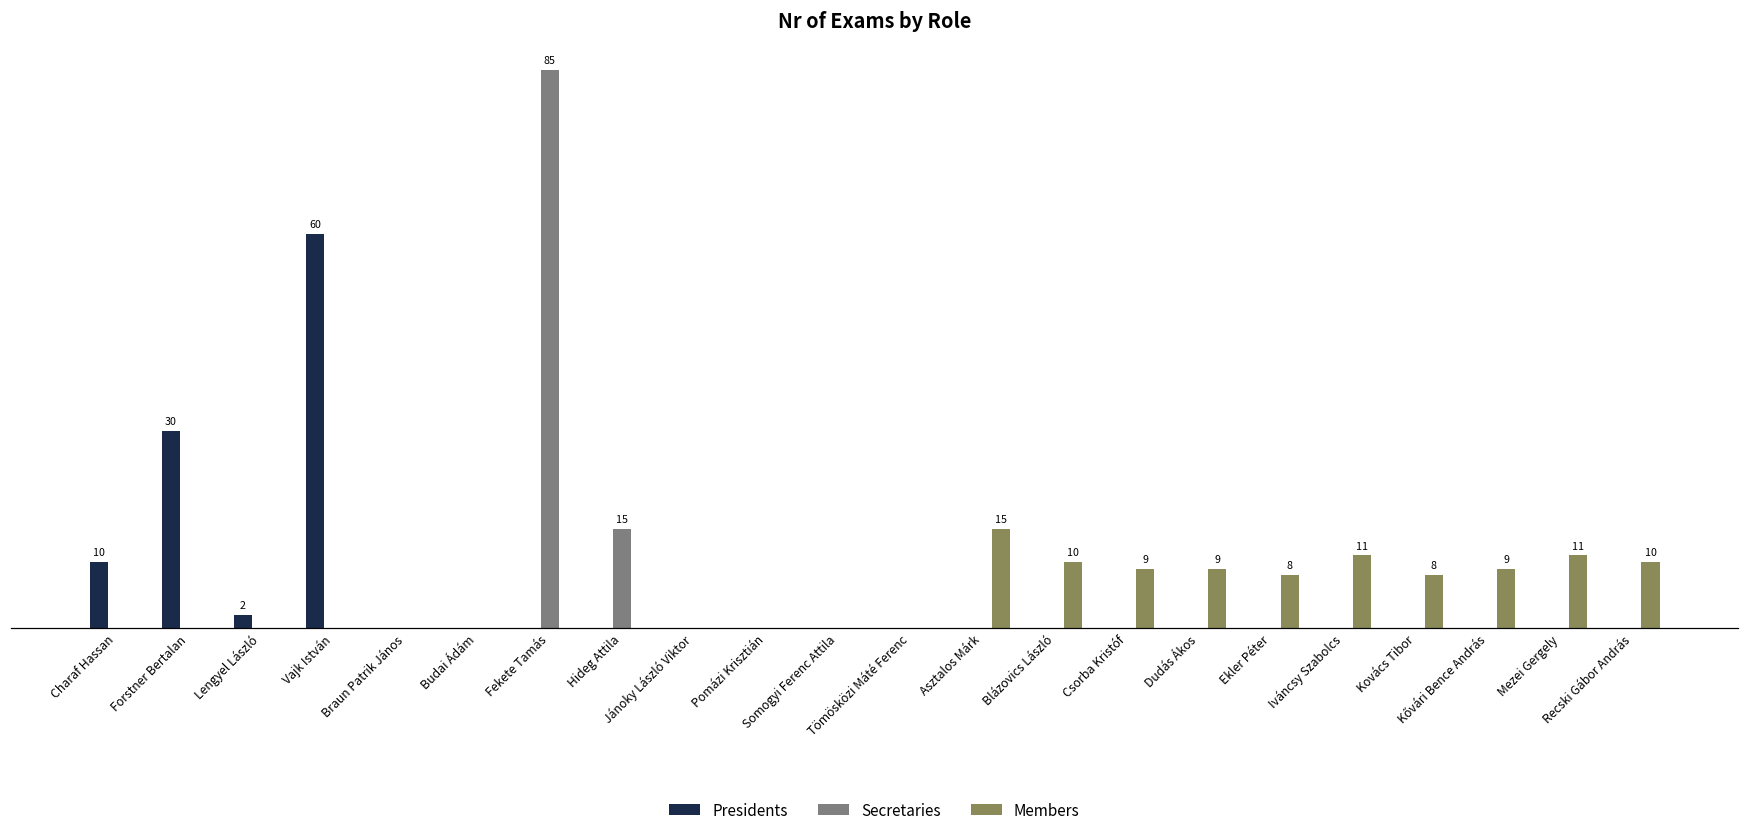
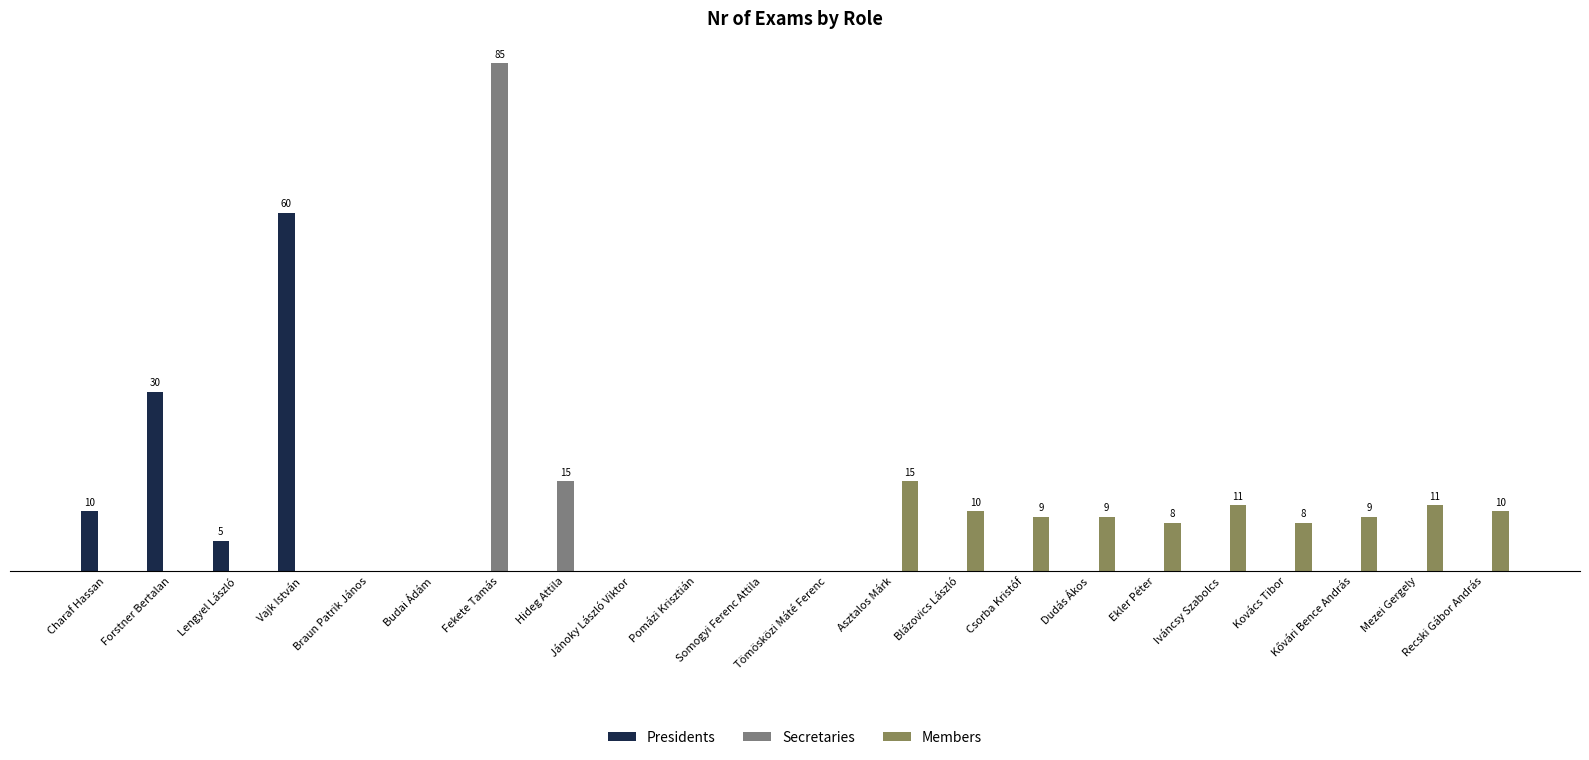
  {
    "Presidents": {
      "Charaf Hassan": 10,
      "Forstner Bertalan": 30,
-     "Lengyel László": 2,
+     "Lengyel László": 5,
      "Vajk István": 60
    }
  }
